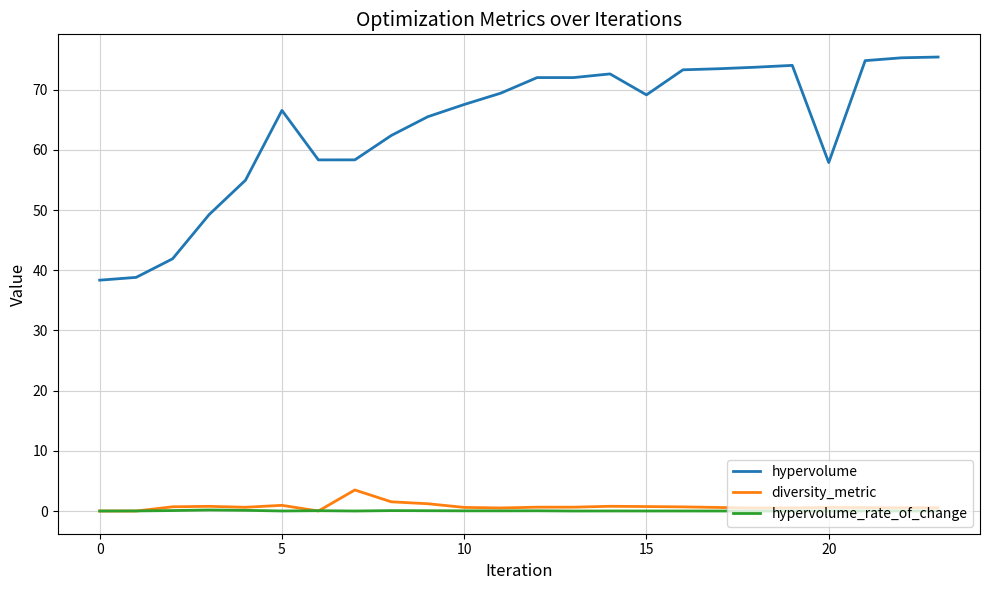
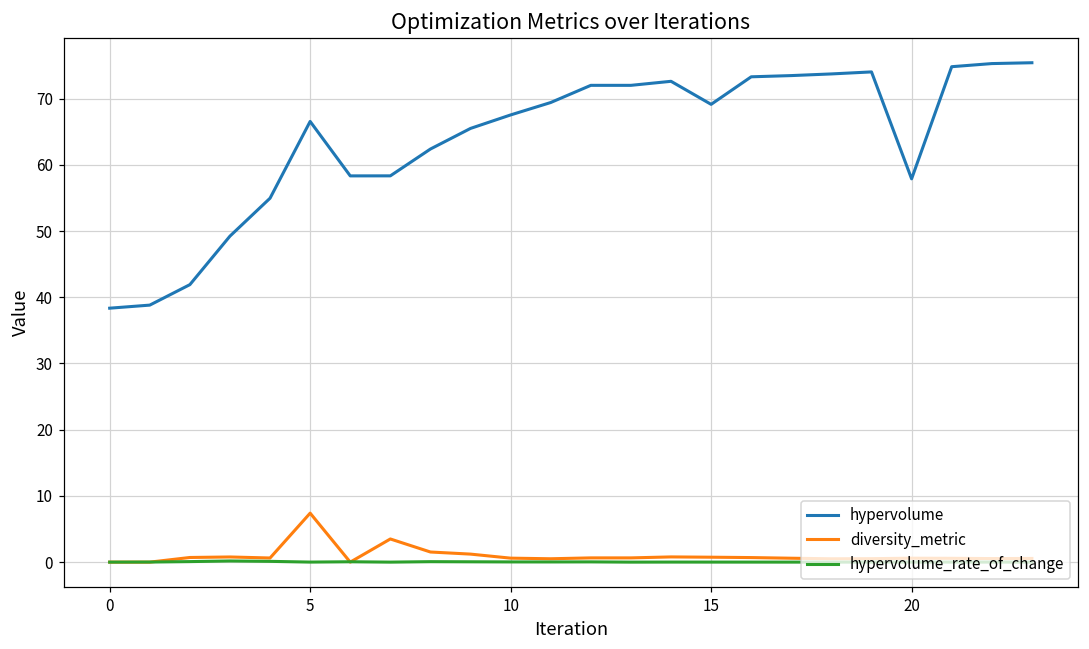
  {
    "hypervolume": {
      "0": 38,
      "5": 67,
      "10": 68,
      "15": 69,
      "20": 58
    },
    "diversity_metric": {
-     "5": 1,
+     "5": 7,
      "10": 1,
      "15": 1
    },
    "hypervolume_rate_of_change": {
      "5": 0,
      "10": 0,
      "15": 0
    }
  }
